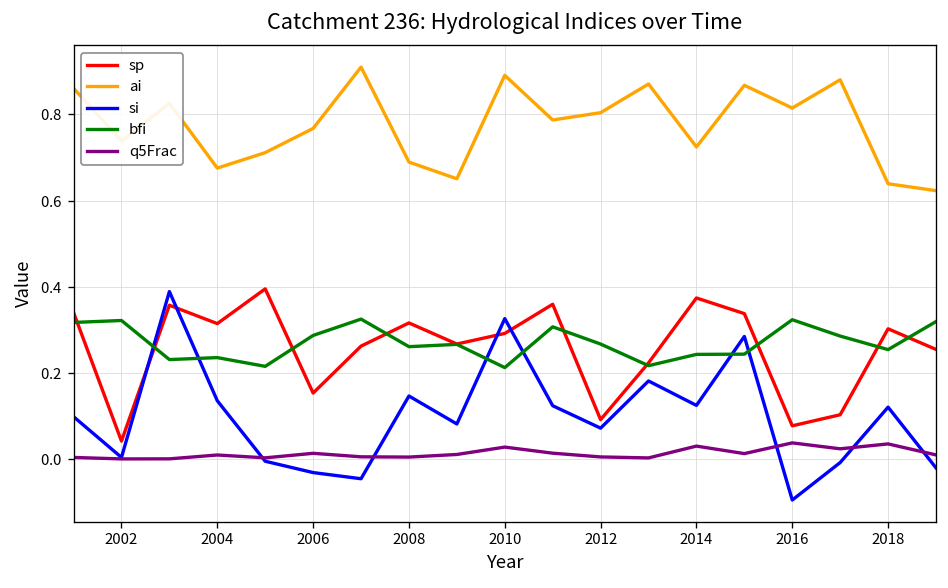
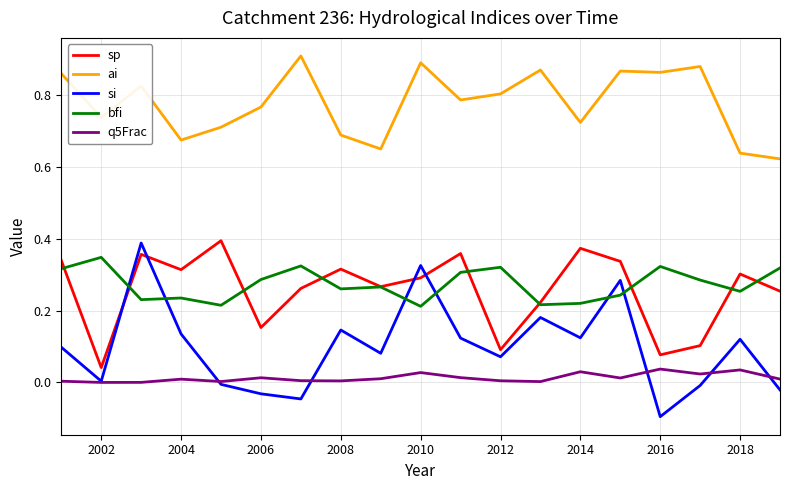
  {
    "sp": {
      "2002": 0.04,
      "2004": 0.31,
      "2006": 0.15,
      "2008": 0.32,
      "2010": 0.29,
      "2012": 0.09,
      "2014": 0.37,
      "2016": 0.08,
      "2018": 0.30
    },
    "ai": {
      "2004": 0.68,
      "2006": 0.77,
      "2008": 0.69,
      "2010": 0.89,
      "2012": 0.80,
      "2014": 0.72,
-     "2016": 0.81,
+     "2016": 0.86,
      "2018": 0.64
    },
    "si": {
      "2004": 0.14,
      "2006": -0.03,
      "2008": 0.15,
      "2010": 0.33,
      "2012": 0.07,
      "2014": 0.12,
      "2016": -0.10,
      "2018": 0.12
    },
    "bfi": {
-     "2002": 0.32,
+     "2002": 0.35,
      "2004": 0.24,
      "2006": 0.29,
      "2008": 0.26,
      "2010": 0.21,
-     "2012": 0.27,
-     "2014": 0.24,
+     "2012": 0.32,
+     "2014": 0.22,
      "2016": 0.32,
      "2018": 0.25
    },
    "q5Frac": {
      "2004": 0.01,
      "2006": 0.01,
      "2008": 0.00,
      "2010": 0.03,
      "2012": 0.00,
      "2014": 0.03,
      "2016": 0.04,
      "2018": 0.03
    }
  }
